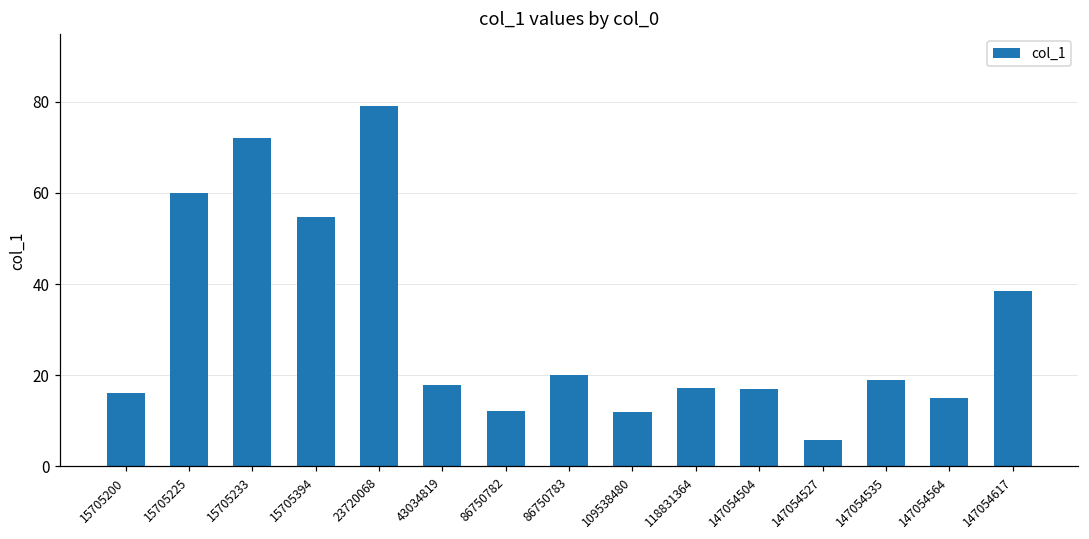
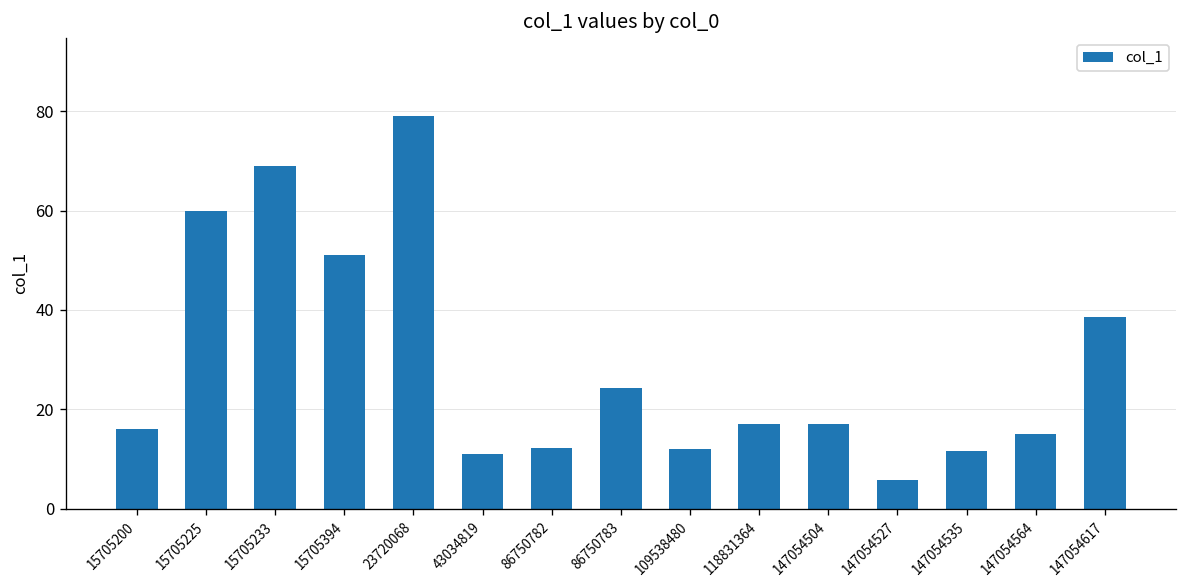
  {
    "15705200": 16,
    "15705225": 60,
-   "15705233": 72,
-   "15705394": 55,
+   "15705233": 69,
+   "15705394": 51,
    "23720068": 79,
-   "43034819": 18,
+   "43034819": 11,
    "86750782": 12,
-   "86750783": 20,
+   "86750783": 24,
    "109538480": 12,
    "118831364": 17,
    "147054504": 17,
    "147054527": 6,
-   "147054535": 19,
+   "147054535": 12,
    "147054564": 15,
    "147054617": 39
  }
